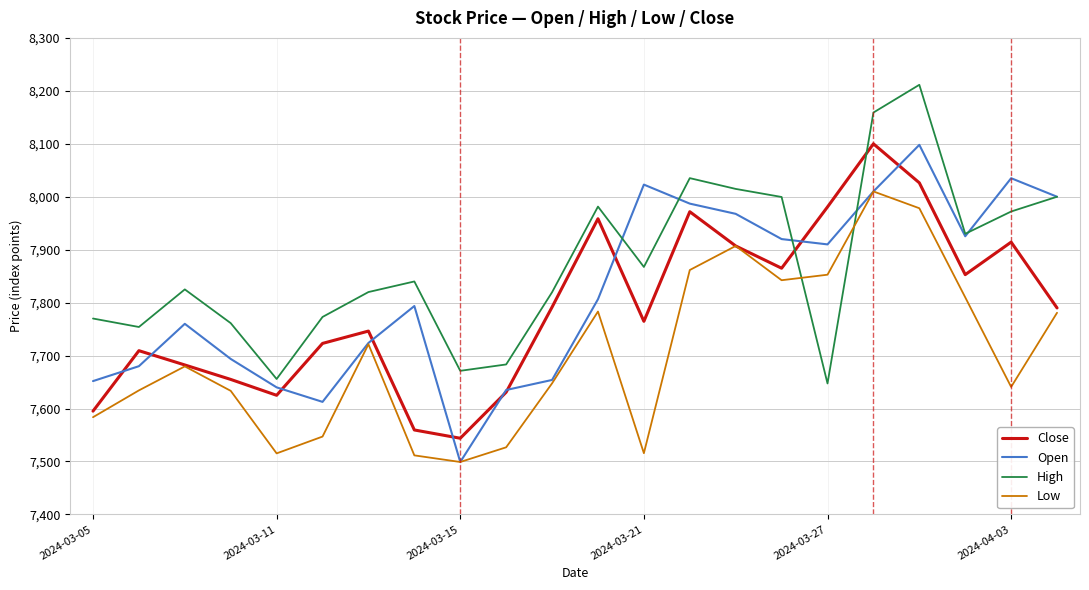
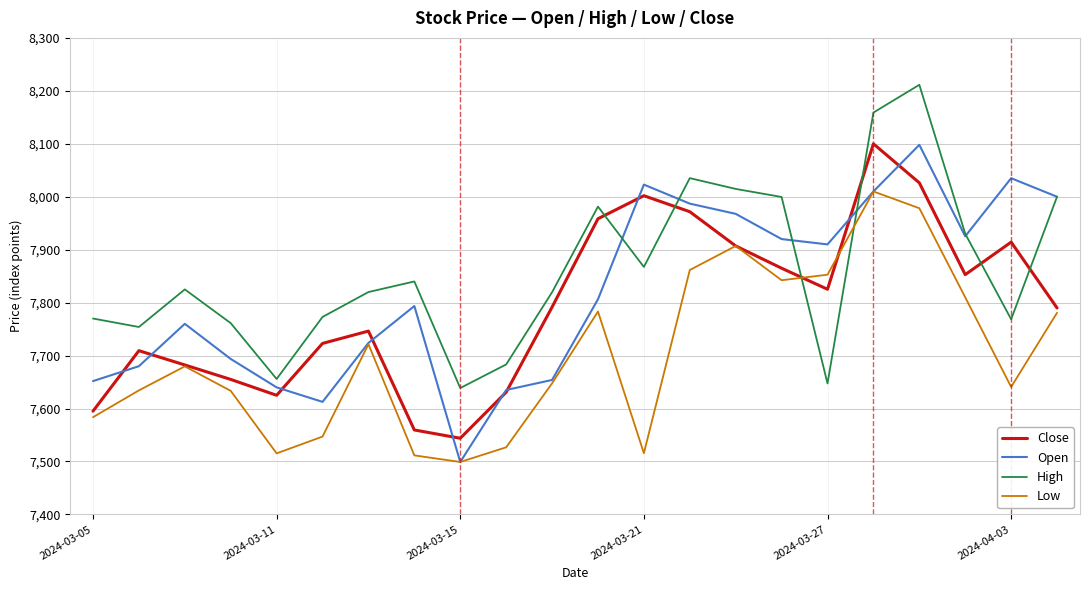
  {
    "Close": {
      "2024-03-05": "7,600",
      "2024-03-11": "7,630",
      "2024-03-15": "7,540",
-     "2024-03-21": "7,760",
-     "2024-03-27": "7,980",
+     "2024-03-21": "8,000",
+     "2024-03-27": "7,830",
      "2024-04-03": "7,910"
    },
    "Open": {
      "2024-03-05": "7,650",
      "2024-03-11": "7,640",
      "2024-03-21": "8,020",
      "2024-03-27": "7,910",
      "2024-04-03": "8,040"
    },
    "High": {
      "2024-03-05": "7,770",
      "2024-03-11": "7,660",
-     "2024-03-15": "7,670",
+     "2024-03-15": "7,640",
      "2024-03-21": "7,870",
      "2024-03-27": "7,650",
-     "2024-04-03": "7,970"
+     "2024-04-03": "7,770"
    },
    "Low": {
      "2024-03-05": "7,580",
      "2024-03-11": "7,520",
      "2024-03-21": "7,520",
      "2024-03-27": "7,850",
      "2024-04-03": "7,640"
    }
  }
